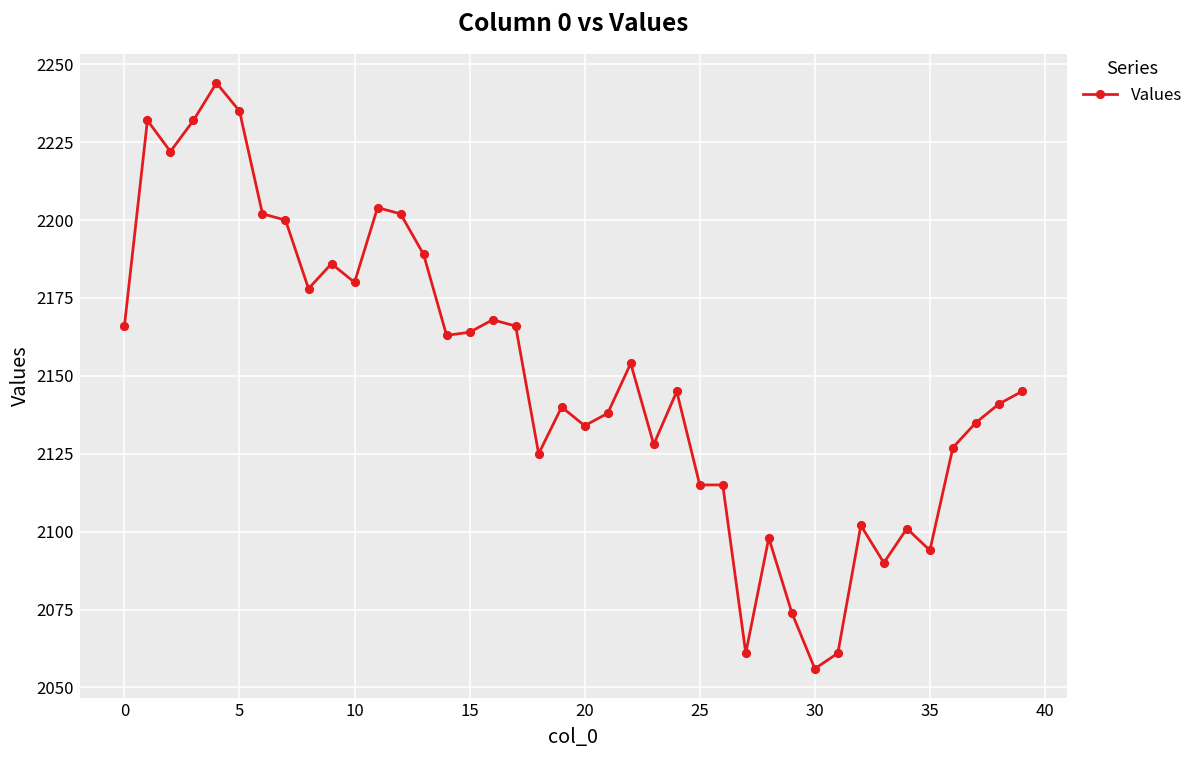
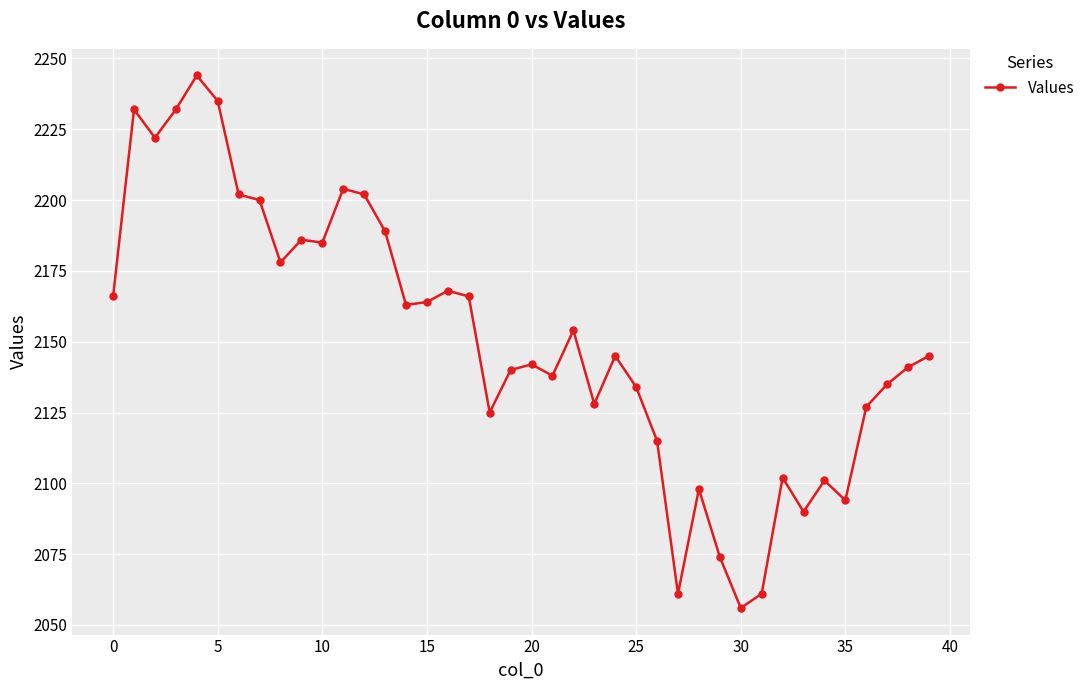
  {
    "0": 2166,
    "5": 2235,
-   "10": 2180,
+   "10": 2185,
    "15": 2164,
-   "20": 2134,
-   "25": 2115,
+   "20": 2142,
+   "25": 2134,
    "30": 2056,
    "35": 2094
  }
